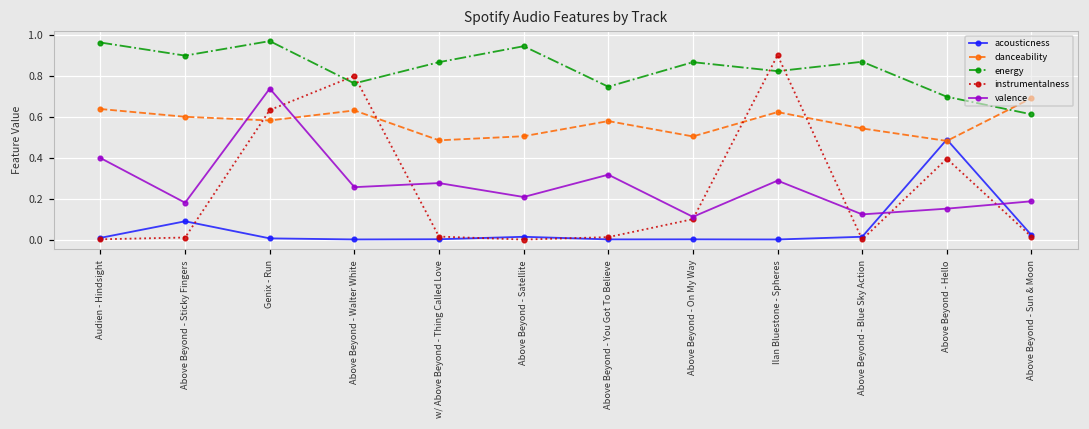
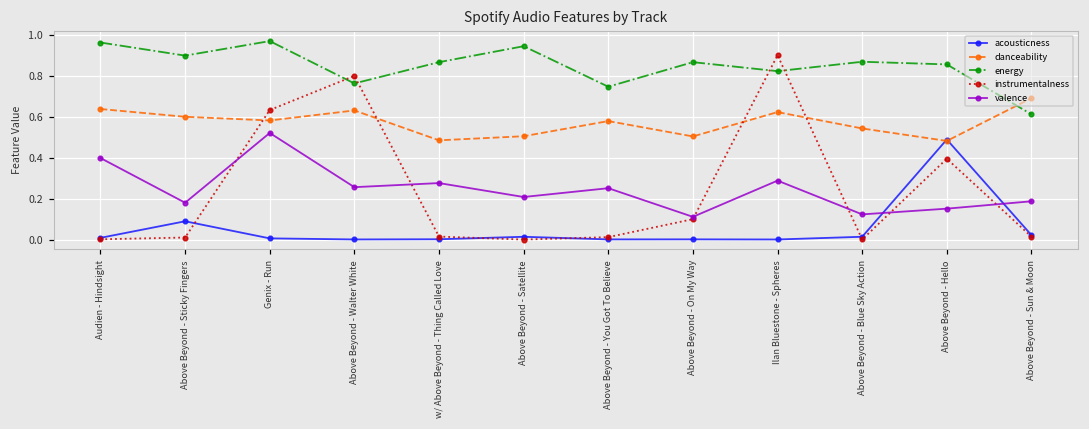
  {
    "acousticness": {
      "Above Beyond - Sticky Fingers": 0.09,
      "Genix - Run": 0.01,
      "Above Beyond - Walter White": 0.00,
      "Above Beyond - On My Way": 0.00,
      "Ilan Bluestone - Spheres": 0.00
    },
    "danceability": {
      "Audien - Hindsight": 0.64,
      "Above Beyond - Sticky Fingers": 0.60,
      "Genix - Run": 0.58,
      "Above Beyond - Walter White": 0.63,
      "w/ Above Beyond - Thing Called Love": 0.49,
      "Above Beyond - Satellite": 0.51,
      "Above Beyond - You Got To Believe": 0.58,
      "Above Beyond - On My Way": 0.50,
      "Ilan Bluestone - Spheres": 0.62,
      "Above Beyond - Blue Sky Action": 0.54
    },
    "energy": {
      "Audien - Hindsight": 0.96,
      "Above Beyond - Sticky Fingers": 0.90,
      "Genix - Run": 0.97,
      "Above Beyond - Walter White": 0.76,
      "w/ Above Beyond - Thing Called Love": 0.87,
      "Above Beyond - Satellite": 0.95,
      "Above Beyond - You Got To Believe": 0.75,
      "Above Beyond - On My Way": 0.87,
      "Ilan Bluestone - Spheres": 0.82,
      "Above Beyond - Blue Sky Action": 0.87,
-     "Above Beyond - Hello": 0.70,
+     "Above Beyond - Hello": 0.86,
      "Above Beyond - Sun & Moon": 0.61
    },
    "instrumentalness": {
      "Above Beyond - Sticky Fingers": 0.01,
      "Genix - Run": 0.63,
      "Above Beyond - Walter White": 0.80,
      "Ilan Bluestone - Spheres": 0.90,
      "Above Beyond - Hello": 0.40
    },
    "valence": {
      "Audien - Hindsight": 0.40,
      "Above Beyond - Sticky Fingers": 0.18,
-     "Genix - Run": 0.74,
+     "Genix - Run": 0.52,
      "Above Beyond - Walter White": 0.26,
      "w/ Above Beyond - Thing Called Love": 0.28,
      "Above Beyond - Satellite": 0.21,
-     "Above Beyond - You Got To Believe": 0.32,
+     "Above Beyond - You Got To Believe": 0.25,
      "Ilan Bluestone - Spheres": 0.29,
      "Above Beyond - Blue Sky Action": 0.12,
      "Above Beyond - Hello": 0.15,
      "Above Beyond - Sun & Moon": 0.19
    }
  }
